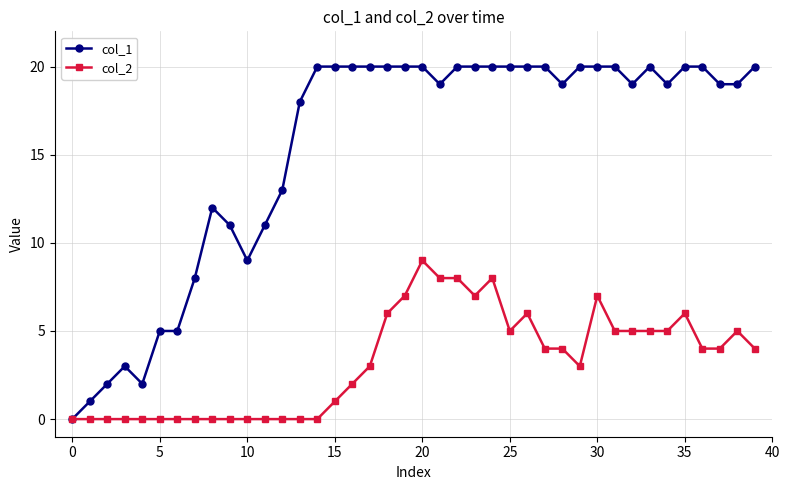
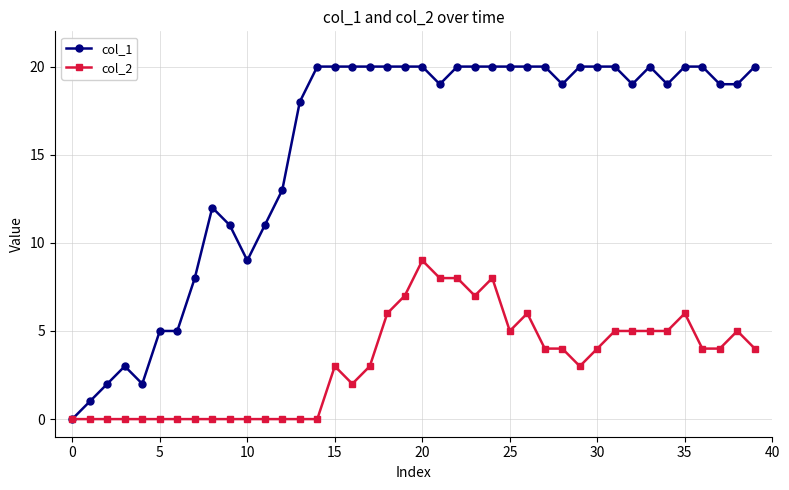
  {
    "col_1": {
      "5": 5,
      "10": 9,
      "15": 20,
      "20": 20,
      "25": 20,
      "30": 20,
      "35": 20
    },
    "col_2": {
      "5": 0,
      "10": 0,
-     "15": 1,
+     "15": 3,
      "20": 9,
      "25": 5,
-     "30": 7,
+     "30": 4,
      "35": 6
    }
  }
